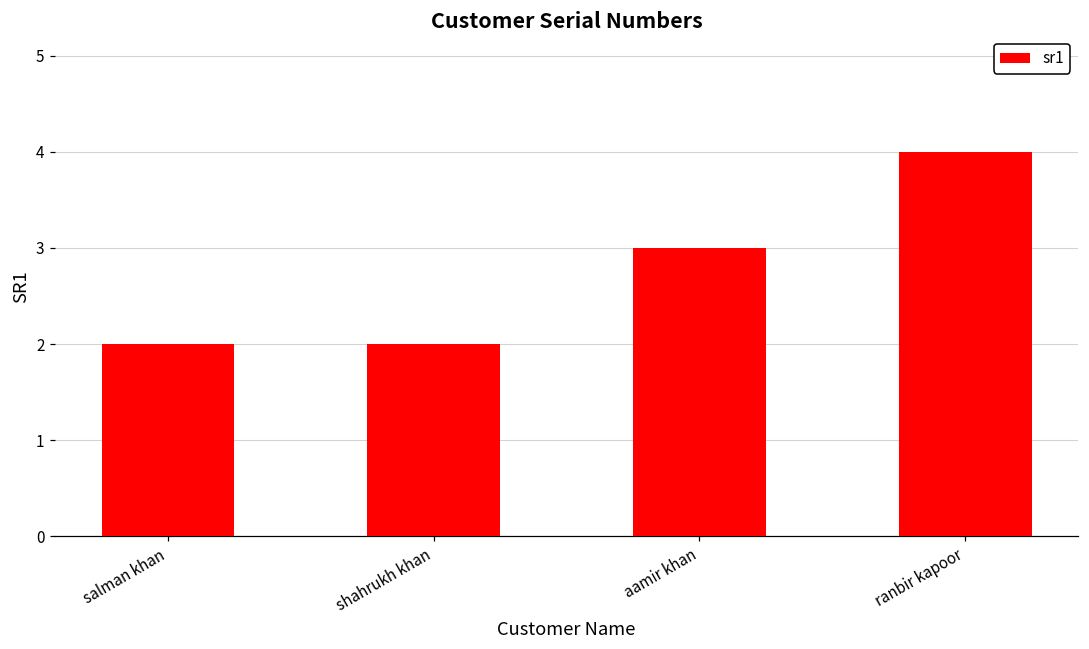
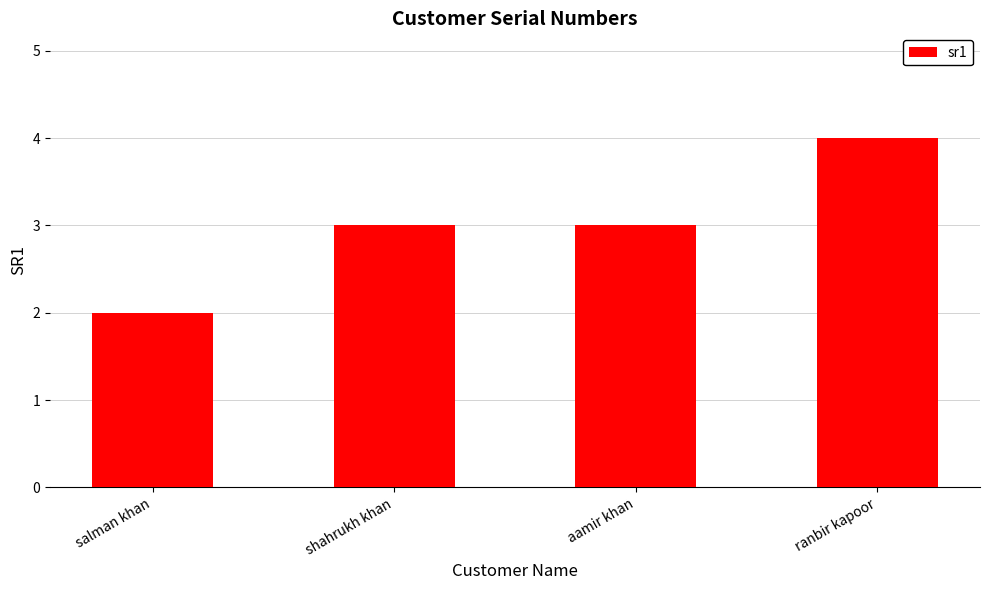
  {
    "salman khan": 2,
-   "shahrukh khan": 2,
+   "shahrukh khan": 3,
    "aamir khan": 3,
    "ranbir kapoor": 4
  }
